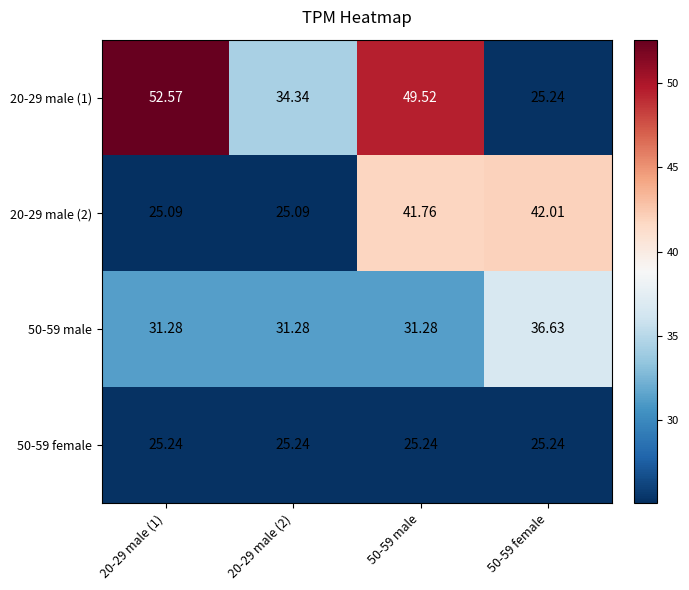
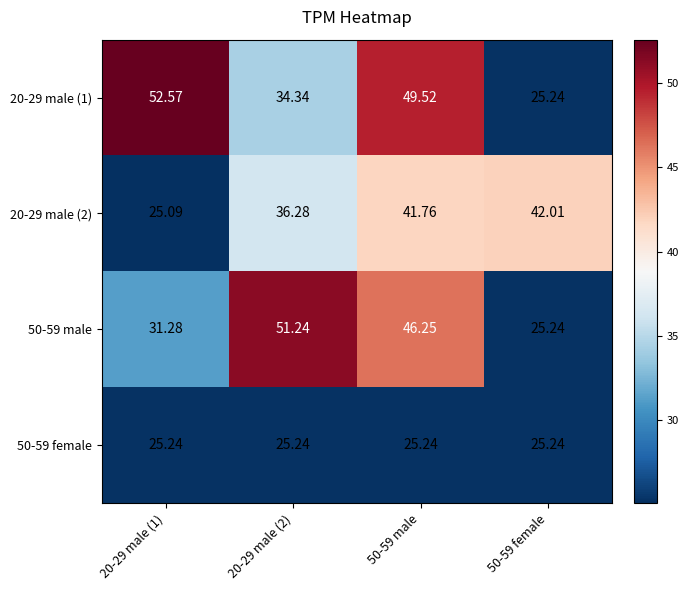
  {
    "20-29 male (1)": {
      "20-29 male (1)": 52.57,
      "20-29 male (2)": 34.34,
      "50-59 male": 49.52,
      "50-59 female": 25.24
    },
    "20-29 male (2)": {
      "20-29 male (1)": 25.09,
-     "20-29 male (2)": 25.09,
+     "20-29 male (2)": 36.28,
      "50-59 male": 41.76,
      "50-59 female": 42.01
    },
    "50-59 male": {
      "20-29 male (1)": 31.28,
-     "20-29 male (2)": 31.28,
-     "50-59 male": 31.28,
-     "50-59 female": 36.63
+     "20-29 male (2)": 51.24,
+     "50-59 male": 46.25,
+     "50-59 female": 25.24
    },
    "50-59 female": {
      "20-29 male (1)": 25.24,
      "20-29 male (2)": 25.24,
      "50-59 male": 25.24,
      "50-59 female": 25.24
    }
  }
